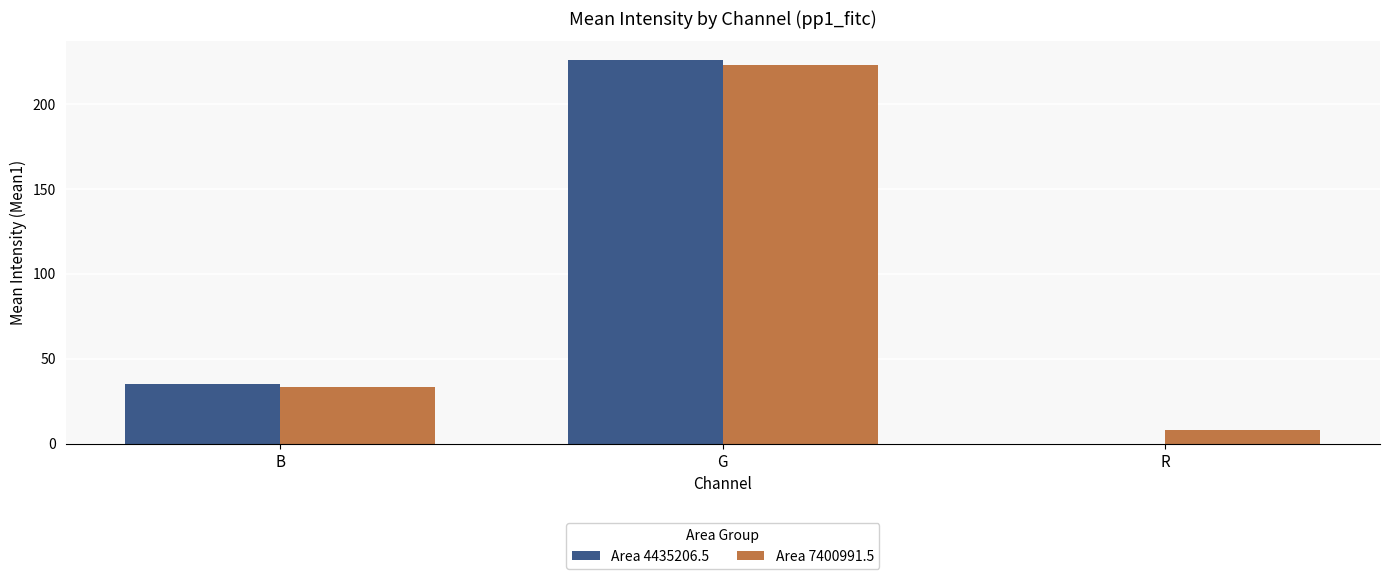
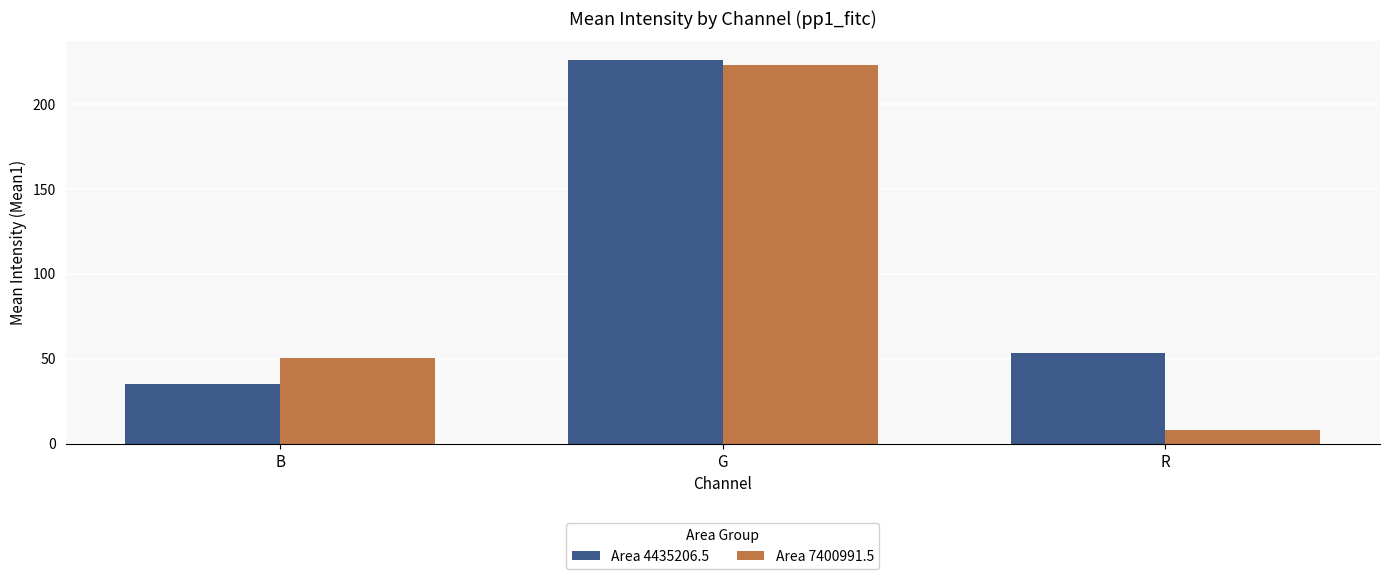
  {
    "Area 4435206.5": {
      "B": 35,
      "G": 226,
-     "R": 0
+     "R": 53
    },
    "Area 7400991.5": {
-     "B": 33,
+     "B": 51,
      "G": 223,
      "R": 8
    }
  }
